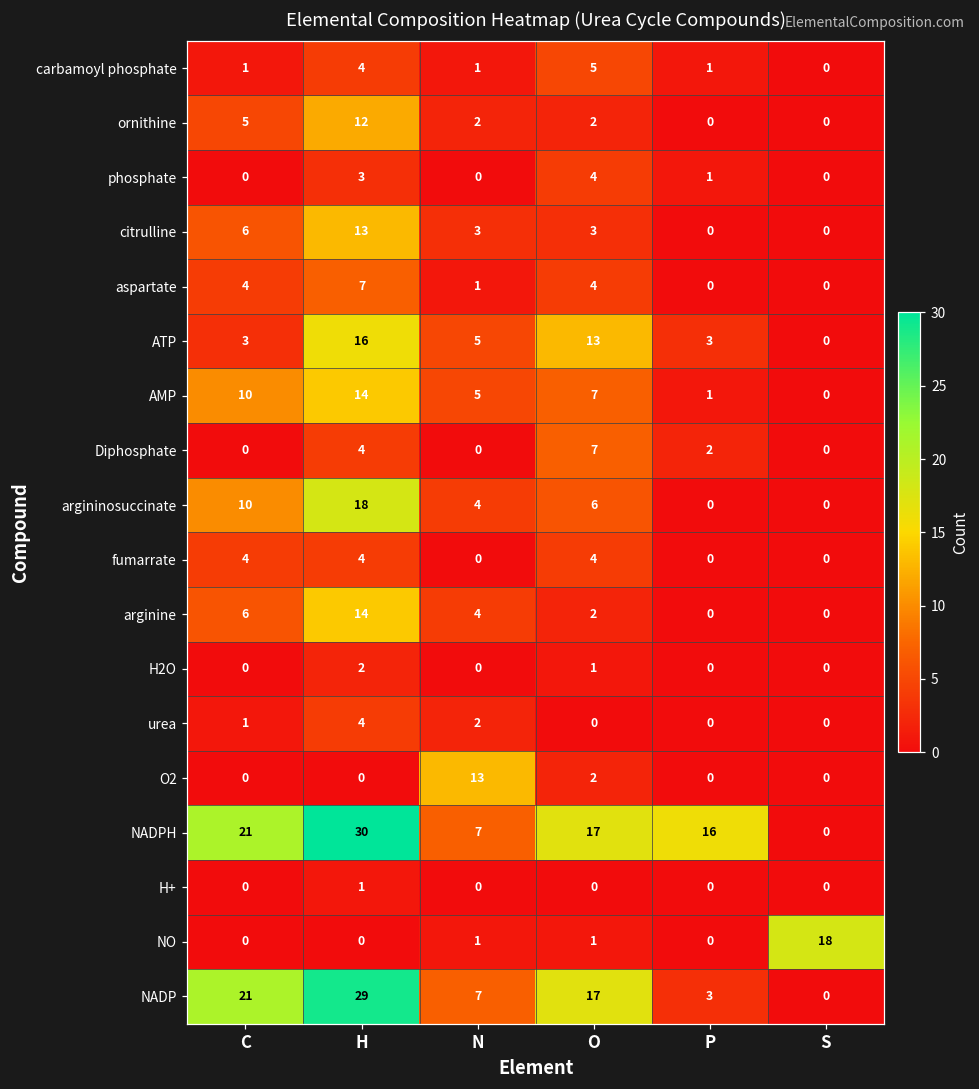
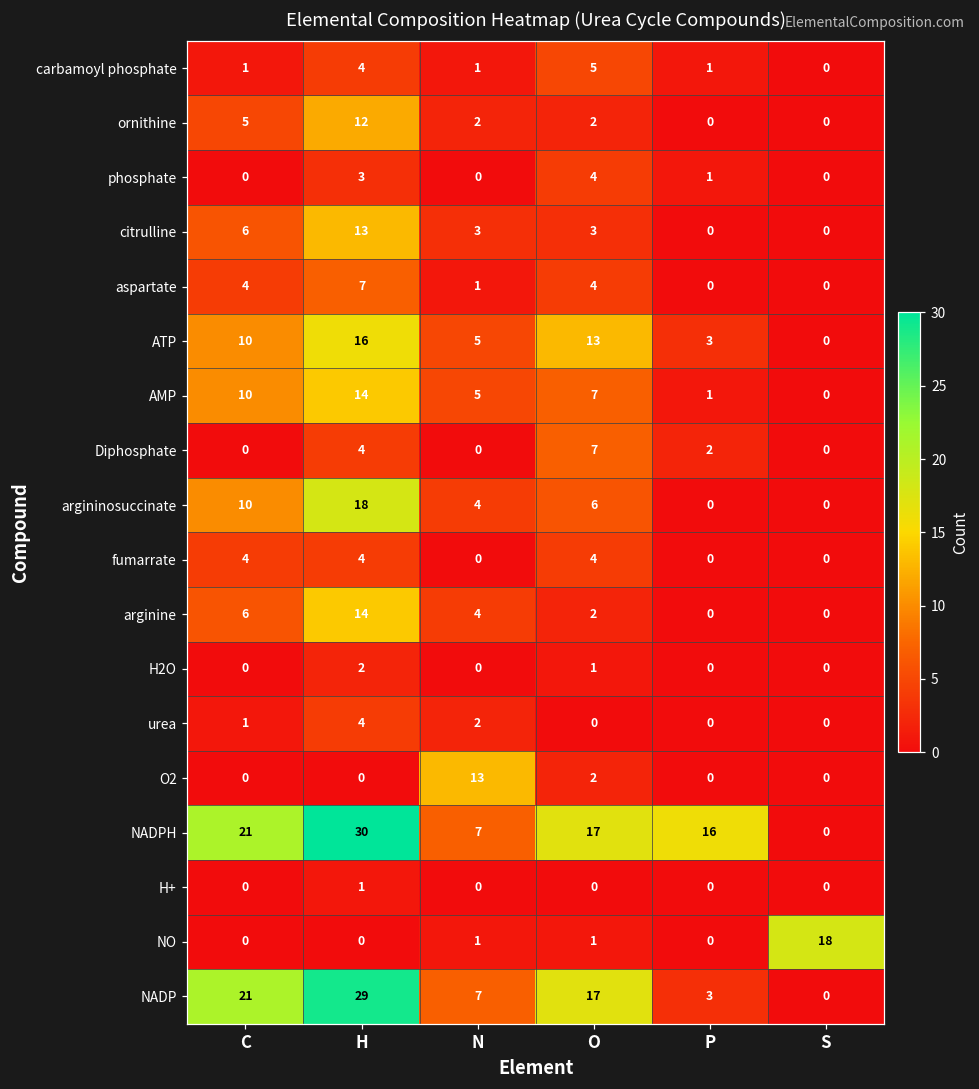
  {
    "carbamoyl phosphate": {
      "C": 1,
      "H": 4,
      "N": 1,
      "O": 5,
      "P": 1,
      "S": 0
    },
    "ornithine": {
      "C": 5,
      "H": 12,
      "N": 2,
      "O": 2,
      "P": 0,
      "S": 0
    },
    "phosphate": {
      "C": 0,
      "H": 3,
      "N": 0,
      "O": 4,
      "P": 1,
      "S": 0
    },
    "citrulline": {
      "C": 6,
      "H": 13,
      "N": 3,
      "O": 3,
      "P": 0,
      "S": 0
    },
    "aspartate": {
      "C": 4,
      "H": 7,
      "N": 1,
      "O": 4,
      "P": 0,
      "S": 0
    },
    "ATP": {
-     "C": 3,
+     "C": 10,
      "H": 16,
      "N": 5,
      "O": 13,
      "P": 3,
      "S": 0
    },
    "AMP": {
      "C": 10,
      "H": 14,
      "N": 5,
      "O": 7,
      "P": 1,
      "S": 0
    },
    "Diphosphate": {
      "C": 0,
      "H": 4,
      "N": 0,
      "O": 7,
      "P": 2,
      "S": 0
    },
    "argininosuccinate": {
      "C": 10,
      "H": 18,
      "N": 4,
      "O": 6,
      "P": 0,
      "S": 0
    },
    "fumarrate": {
      "C": 4,
      "H": 4,
      "N": 0,
      "O": 4,
      "P": 0,
      "S": 0
    },
    "arginine": {
      "C": 6,
      "H": 14,
      "N": 4,
      "O": 2,
      "P": 0,
      "S": 0
    },
    "H2O": {
      "C": 0,
      "H": 2,
      "N": 0,
      "O": 1,
      "P": 0,
      "S": 0
    },
    "urea": {
      "C": 1,
      "H": 4,
      "N": 2,
      "O": 0,
      "P": 0,
      "S": 0
    },
    "O2": {
      "C": 0,
      "H": 0,
      "N": 13,
      "O": 2,
      "P": 0,
      "S": 0
    },
    "NADPH": {
      "C": 21,
      "H": 30,
      "N": 7,
      "O": 17,
      "P": 16,
      "S": 0
    },
    "H+": {
      "C": 0,
      "H": 1,
      "N": 0,
      "O": 0,
      "P": 0,
      "S": 0
    },
    "NO": {
      "C": 0,
      "H": 0,
      "N": 1,
      "O": 1,
      "P": 0,
      "S": 18
    },
    "NADP": {
      "C": 21,
      "H": 29,
      "N": 7,
      "O": 17,
      "P": 3,
      "S": 0
    }
  }
